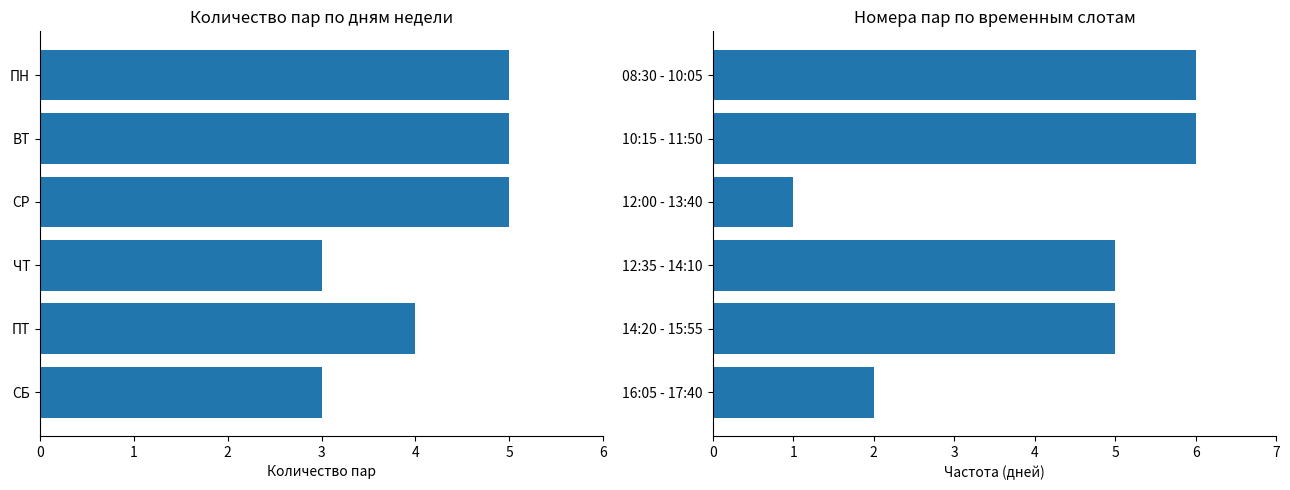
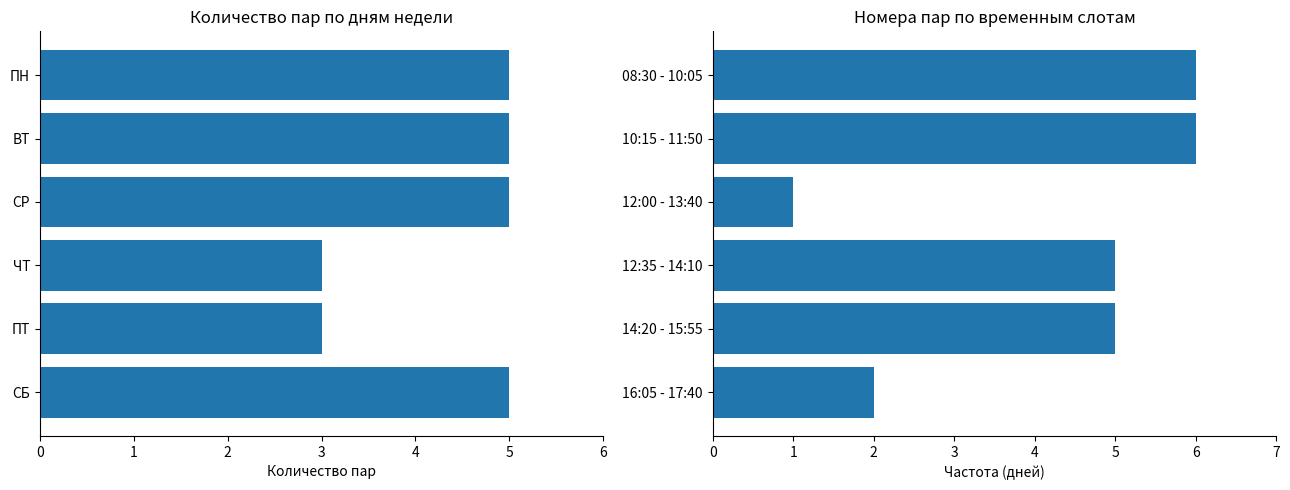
  {
    "Количество пар по дням недели": {
      "ПН": 5,
      "ВТ": 5,
      "СР": 5,
      "ЧТ": 3,
-     "ПТ": 4,
-     "СБ": 3
+     "ПТ": 3,
+     "СБ": 5
    },
    "Номера пар по временным слотам": {
      "08:30 - 10:05": 6.0,
      "10:15 - 11:50": 6.0,
      "12:00 - 13:40": 1.0,
      "12:35 - 14:10": 5.0,
      "14:20 - 15:55": 5.0,
      "16:05 - 17:40": 2.0
    }
  }
